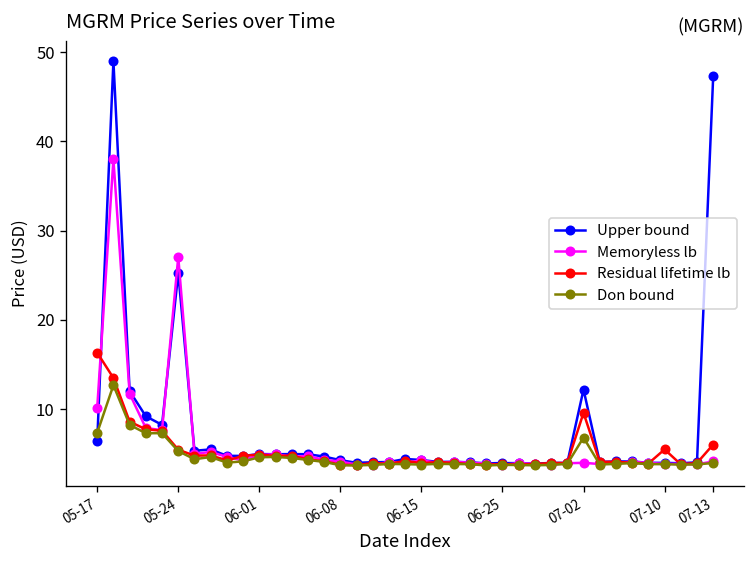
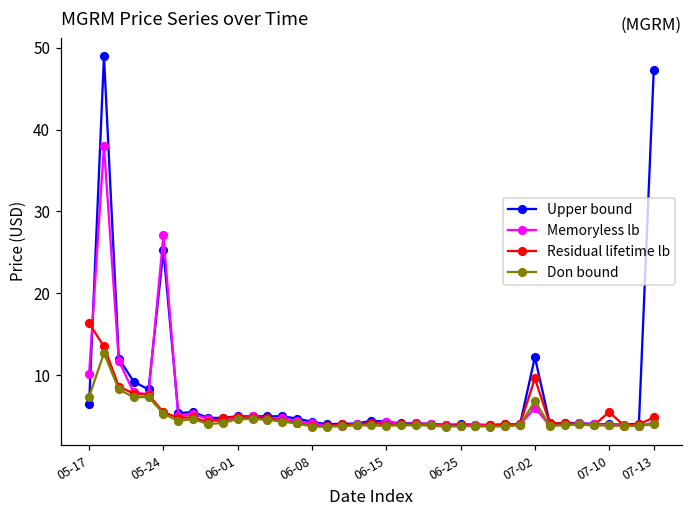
  {
    "Upper bound": {
      "05-17": 6,
      "05-24": 25,
      "07-02": 12,
      "07-13": 47
    },
    "Memoryless lb": {
      "05-17": 10,
      "05-24": 27,
-     "07-02": 4
+     "07-02": 6
    },
    "Residual lifetime lb": {
      "05-17": 16,
      "07-02": 10,
      "07-10": 6,
-     "07-13": 6
+     "07-13": 5
    },
    "Don bound": {
      "05-17": 7,
      "07-02": 7
    }
  }
